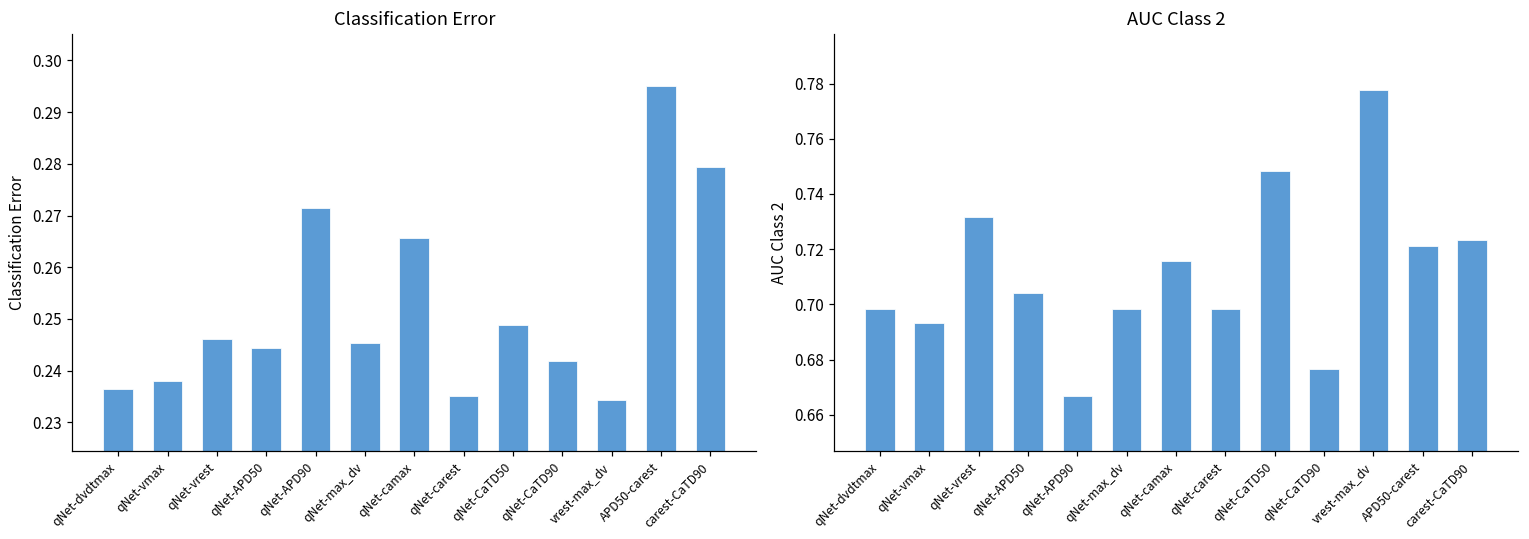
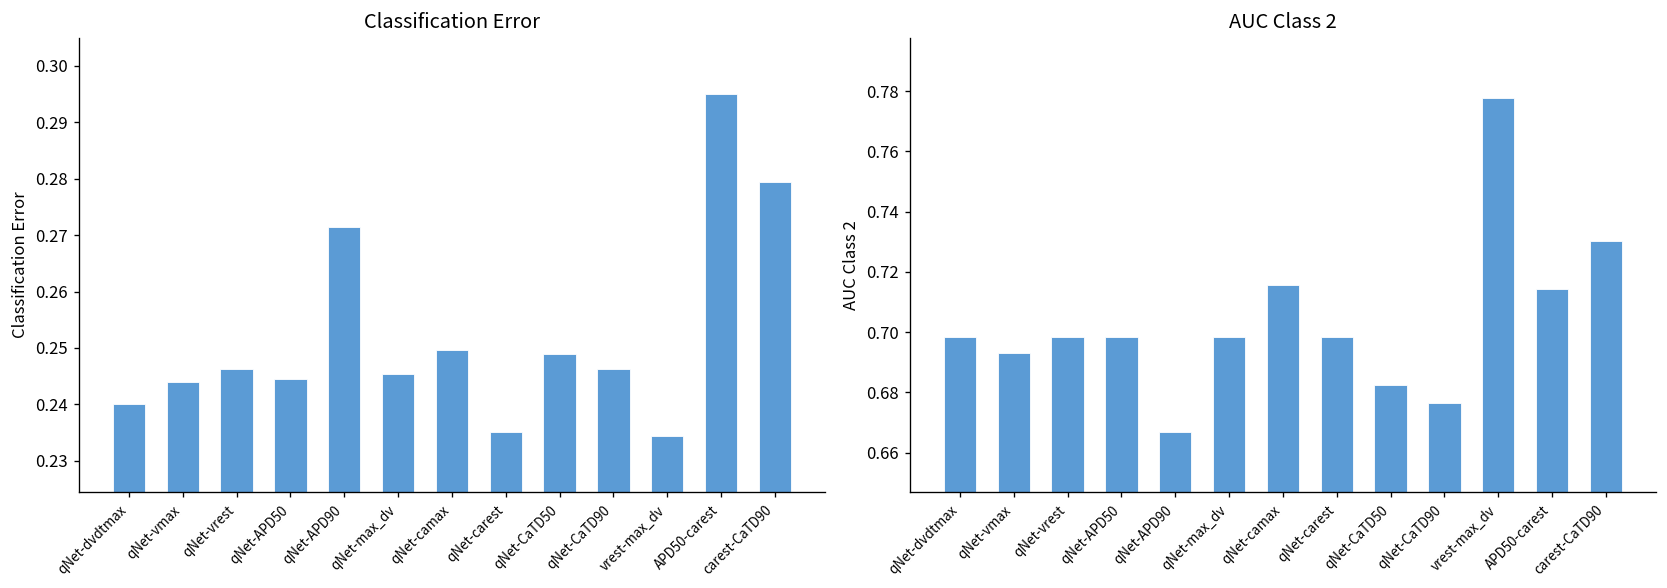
  {
    "Classification Error": {
-     "qNet-dvdtmax": 0.237,
-     "qNet-vmax": 0.238,
+     "qNet-dvdtmax": 0.240,
+     "qNet-vmax": 0.244,
      "qNet-vrest": 0.246,
      "qNet-APD50": 0.244,
      "qNet-APD90": 0.271,
      "qNet-max_dv": 0.245,
-     "qNet-camax": 0.266,
+     "qNet-camax": 0.250,
      "qNet-carest": 0.235,
      "qNet-CaTD50": 0.249,
-     "qNet-CaTD90": 0.242,
+     "qNet-CaTD90": 0.246,
      "vrest-max_dv": 0.234,
      "APD50-carest": 0.295,
      "carest-CaTD90": 0.279
    },
    "AUC Class 2": {
      "qNet-dvdtmax": 0.698,
      "qNet-vmax": 0.693,
-     "qNet-vrest": 0.732,
-     "qNet-APD50": 0.704,
+     "qNet-vrest": 0.698,
+     "qNet-APD50": 0.698,
      "qNet-APD90": 0.667,
      "qNet-max_dv": 0.698,
      "qNet-camax": 0.716,
      "qNet-carest": 0.698,
-     "qNet-CaTD50": 0.748,
+     "qNet-CaTD50": 0.683,
      "qNet-CaTD90": 0.676,
      "vrest-max_dv": 0.778,
-     "APD50-carest": 0.721,
-     "carest-CaTD90": 0.723
+     "APD50-carest": 0.714,
+     "carest-CaTD90": 0.730
    }
  }
